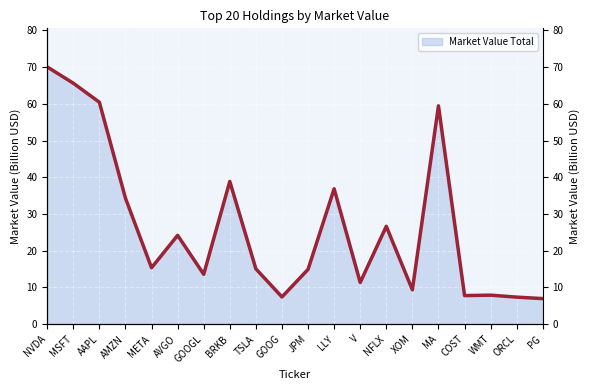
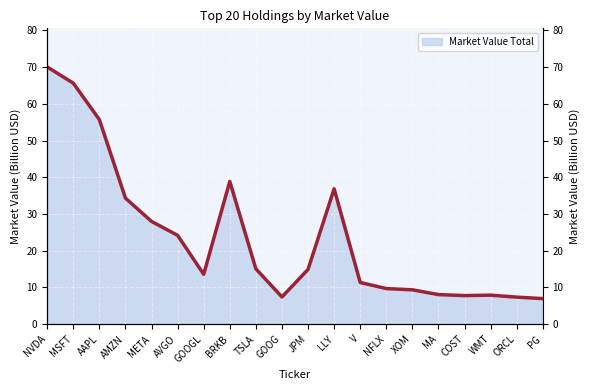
  {
    "NVDA": 70,
    "MSFT": 66,
-   "AAPL": 60,
+   "AAPL": 56,
    "AMZN": 34,
-   "META": 15,
+   "META": 28,
    "AVGO": 24,
    "GOOGL": 14,
    "BRKB": 39,
    "TSLA": 15,
    "GOOG": 7,
    "JPM": 15,
    "LLY": 37,
    "V": 11,
-   "NFLX": 27,
+   "NFLX": 10,
    "XOM": 9,
-   "MA": 59,
+   "MA": 8,
    "COST": 8,
    "WMT": 8,
    "ORCL": 7,
    "PG": 7
  }
